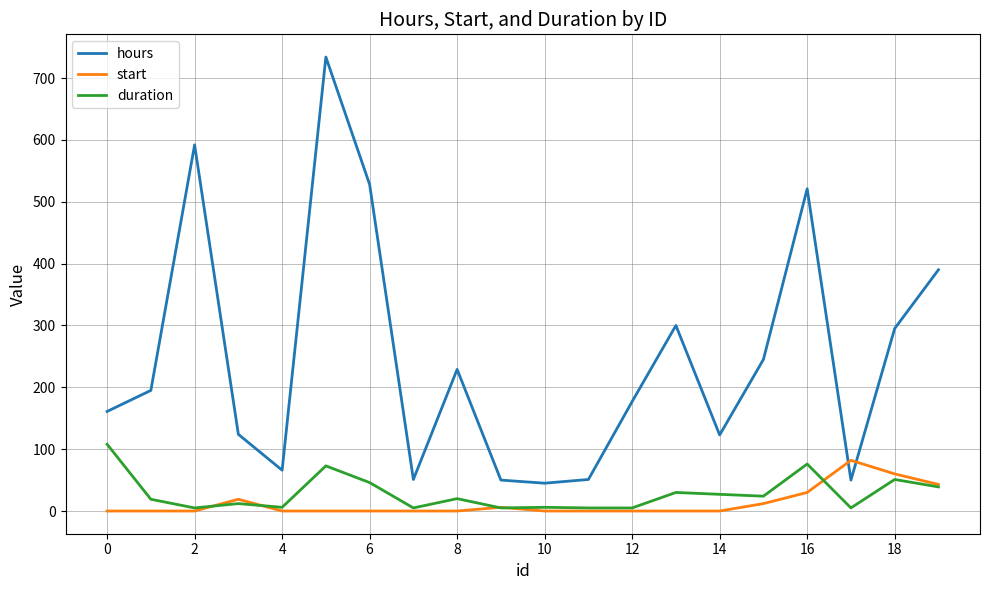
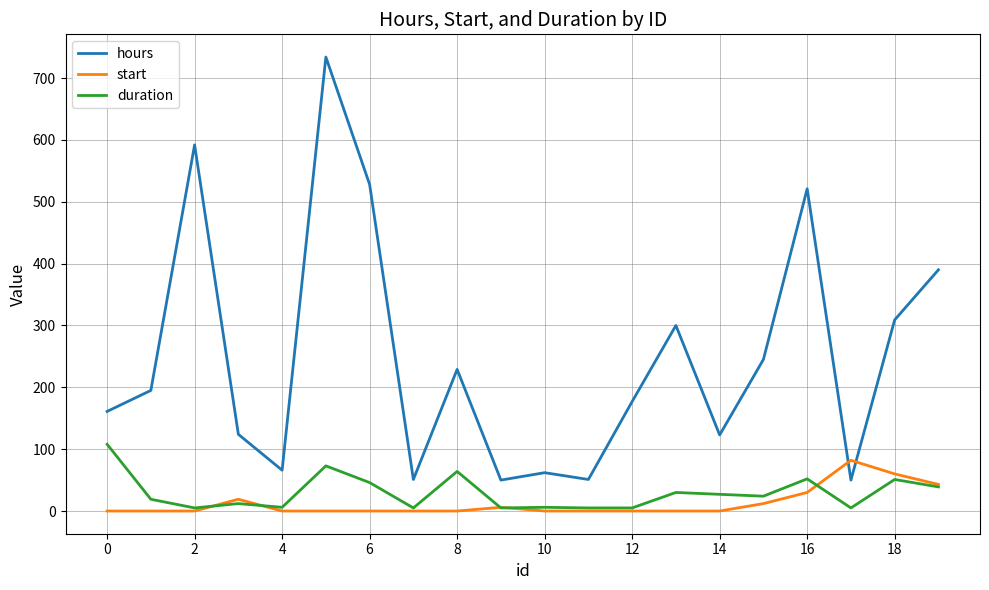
  {
    "hours": {
      "0": 160,
      "2": 590,
      "4": 70,
      "6": 530,
      "8": 230,
-     "10": 50,
+     "10": 60,
      "12": 180,
      "14": 120,
      "16": 520,
-     "18": 300
+     "18": 310
    },
    "start": {
      "0": 0,
      "2": 0,
      "4": 0,
      "6": 0,
      "8": 0,
      "10": 0,
      "12": 0,
      "14": 0,
      "16": 30,
      "18": 60
    },
    "duration": {
      "0": 110,
      "2": 10,
      "4": 10,
      "6": 50,
-     "8": 20,
+     "8": 60,
      "10": 10,
      "12": 10,
      "14": 30,
-     "16": 80,
+     "16": 50,
      "18": 50
    }
  }
